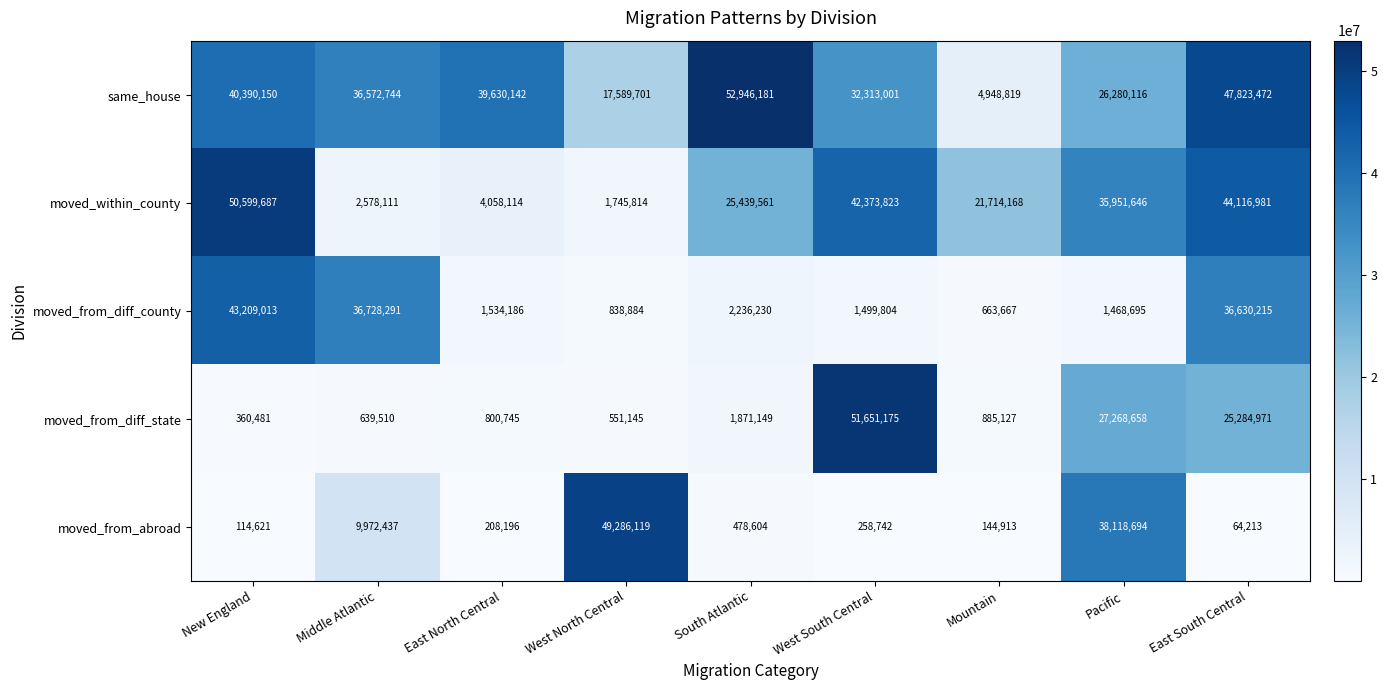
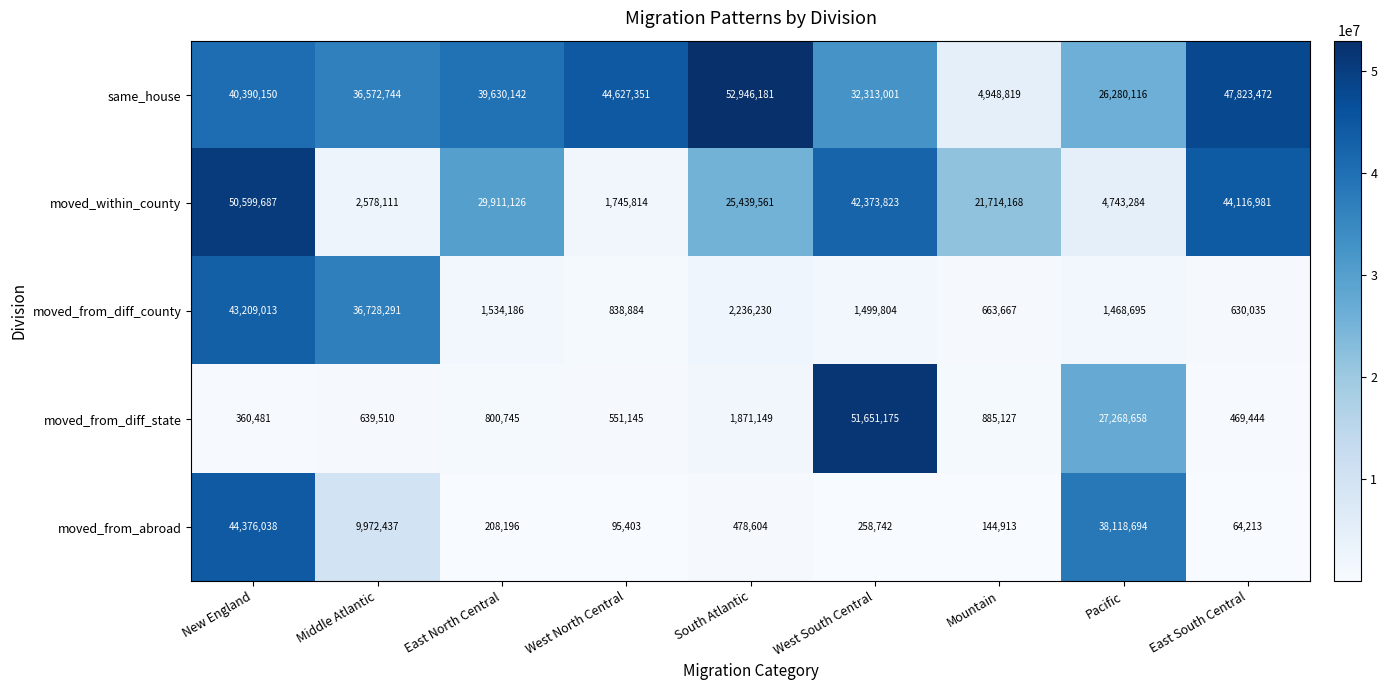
  {
    "same_house": {
      "New England": "40,390,150",
      "Middle Atlantic": "36,572,744",
      "East North Central": "39,630,142",
-     "West North Central": "17,589,701",
+     "West North Central": "44,627,351",
      "South Atlantic": "52,946,181",
      "West South Central": "32,313,001",
      "Mountain": "4,948,819",
      "Pacific": "26,280,116",
      "East South Central": "47,823,472"
    },
    "moved_within_county": {
      "New England": "50,599,687",
      "Middle Atlantic": "2,578,111",
-     "East North Central": "4,058,114",
+     "East North Central": "29,911,126",
      "West North Central": "1,745,814",
      "South Atlantic": "25,439,561",
      "West South Central": "42,373,823",
      "Mountain": "21,714,168",
-     "Pacific": "35,951,646",
+     "Pacific": "4,743,284",
      "East South Central": "44,116,981"
    },
    "moved_from_diff_county": {
      "New England": "43,209,013",
      "Middle Atlantic": "36,728,291",
      "East North Central": "1,534,186",
      "West North Central": "838,884",
      "South Atlantic": "2,236,230",
      "West South Central": "1,499,804",
      "Mountain": "663,667",
      "Pacific": "1,468,695",
-     "East South Central": "36,630,215"
+     "East South Central": "630,035"
    },
    "moved_from_diff_state": {
      "New England": "360,481",
      "Middle Atlantic": "639,510",
      "East North Central": "800,745",
      "West North Central": "551,145",
      "South Atlantic": "1,871,149",
      "West South Central": "51,651,175",
      "Mountain": "885,127",
      "Pacific": "27,268,658",
-     "East South Central": "25,284,971"
+     "East South Central": "469,444"
    },
    "moved_from_abroad": {
-     "New England": "114,621",
+     "New England": "44,376,038",
      "Middle Atlantic": "9,972,437",
      "East North Central": "208,196",
-     "West North Central": "49,286,119",
+     "West North Central": "95,403",
      "South Atlantic": "478,604",
      "West South Central": "258,742",
      "Mountain": "144,913",
      "Pacific": "38,118,694",
      "East South Central": "64,213"
    }
  }
